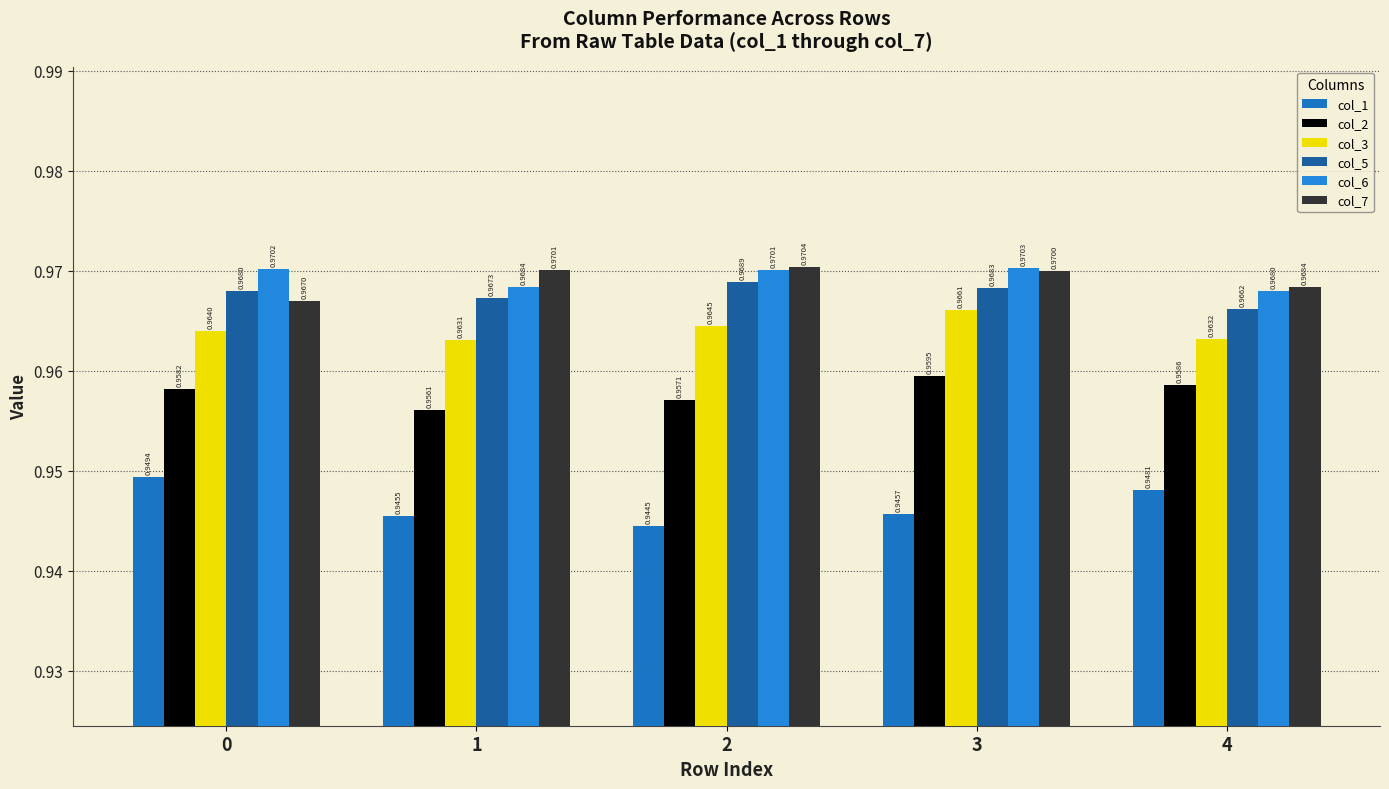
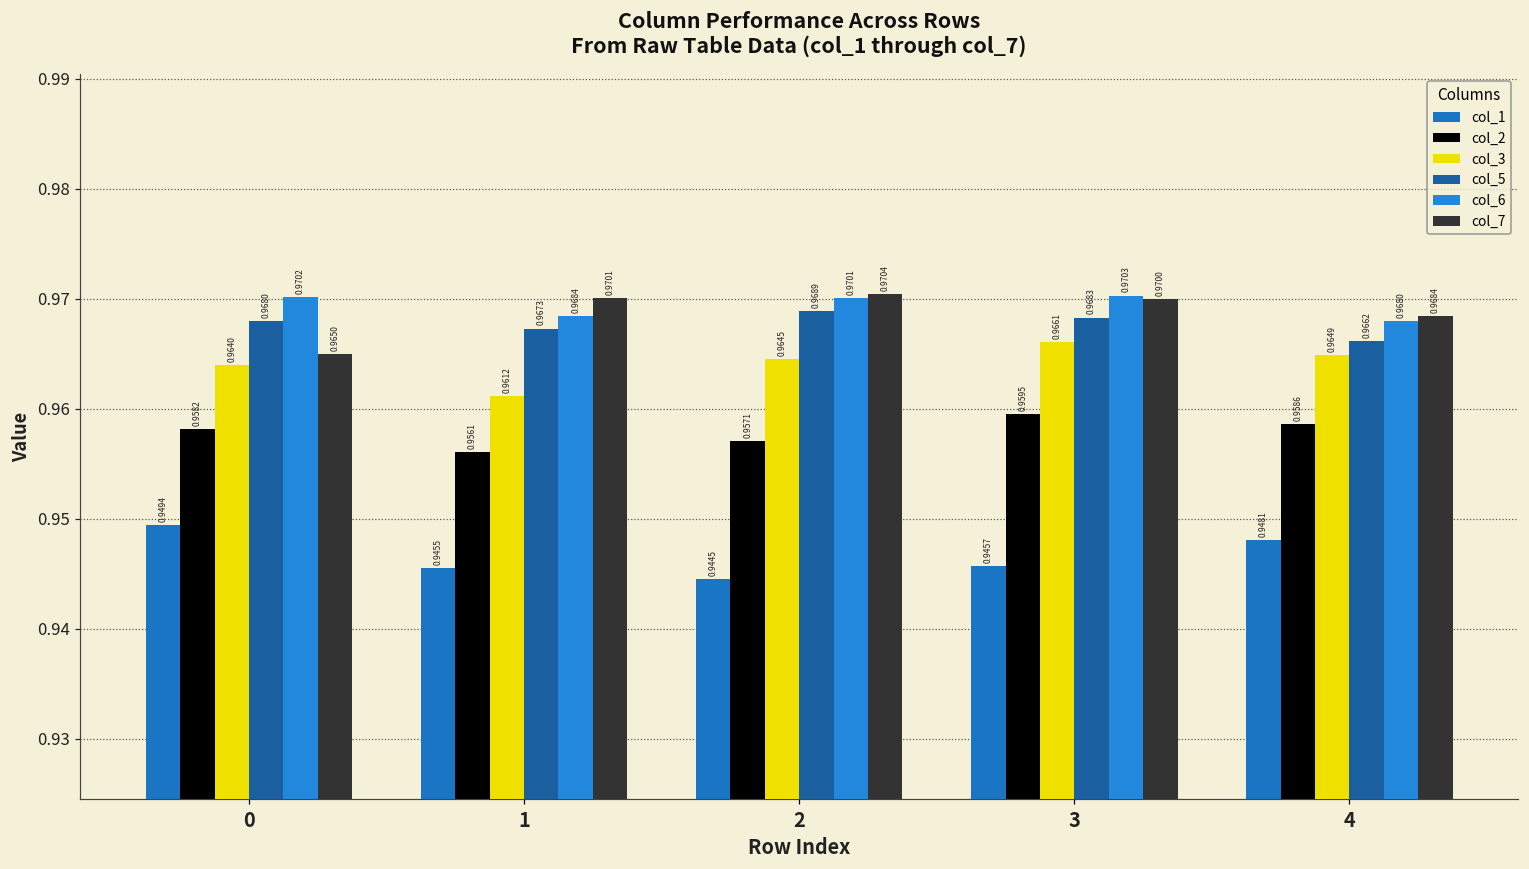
  {
    "col_2": {
      "0": 0.9582,
      "1": 0.9561,
      "2": 0.9571,
      "3": 0.9595,
      "4": 0.9586
    },
    "col_3": {
      "0": 0.9640,
-     "1": 0.9631,
+     "1": 0.9612,
      "2": 0.9645,
      "3": 0.9661,
-     "4": 0.9632
+     "4": 0.9649
    },
    "col_7": {
-     "0": 0.9670,
+     "0": 0.9650,
      "1": 0.9701,
      "2": 0.9704,
      "3": 0.9700,
      "4": 0.9684
    }
  }
